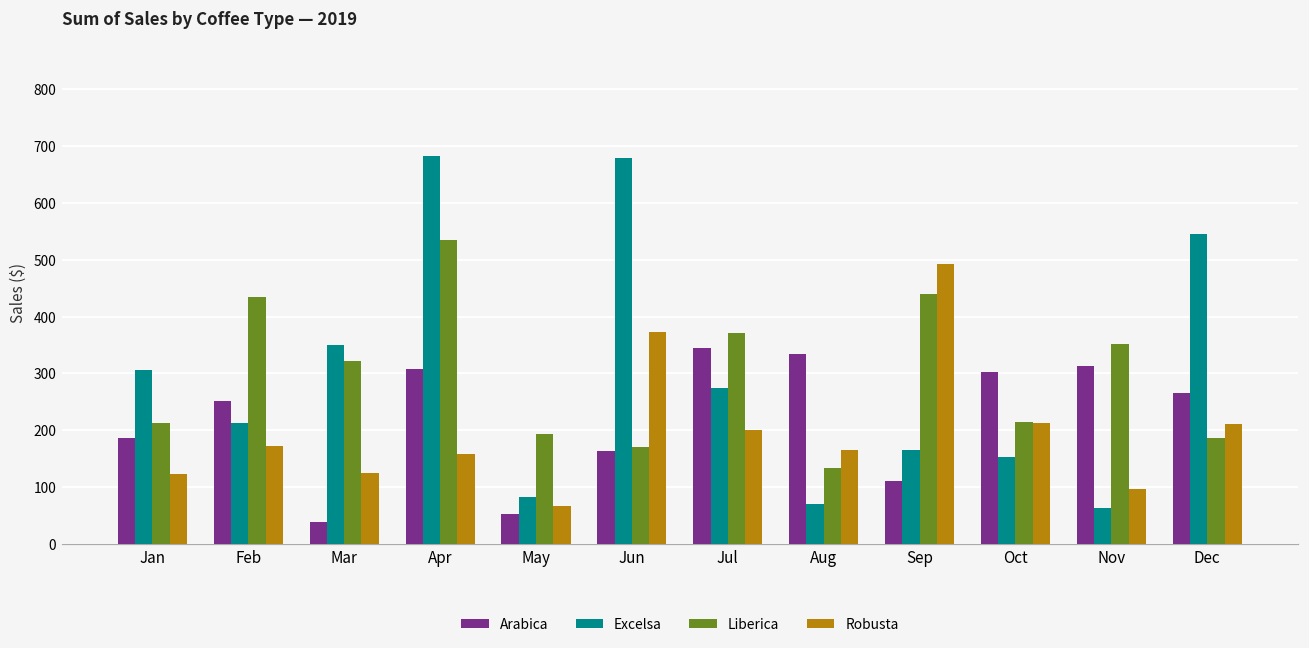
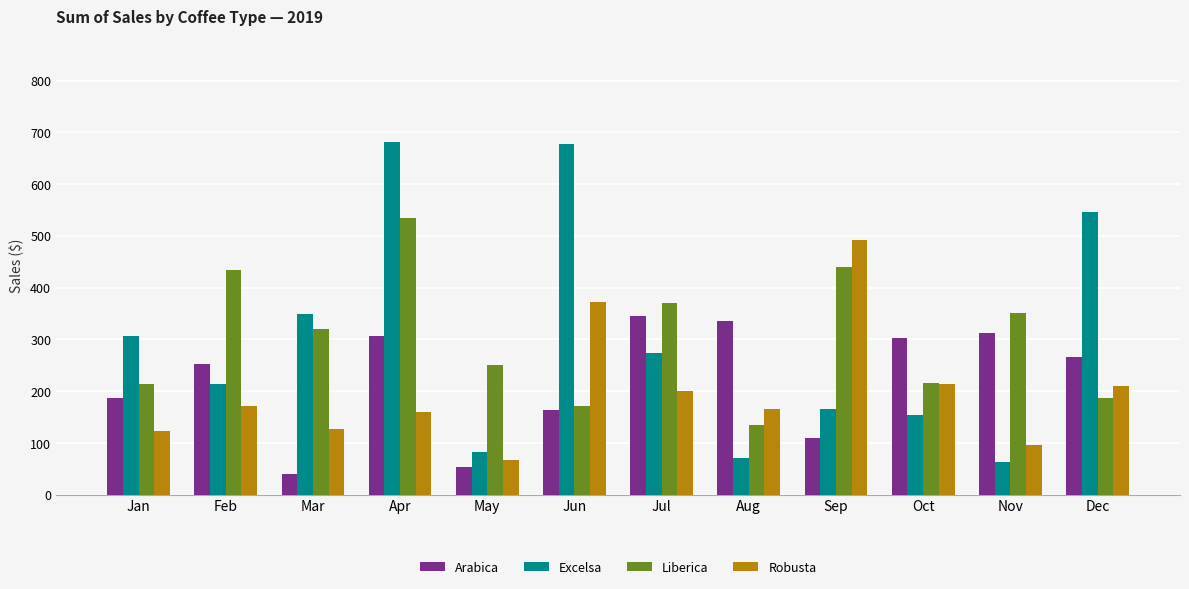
  {
    "Arabica": {
      "Jan": 190,
      "Feb": 250,
      "Mar": 40,
      "Apr": 310,
      "May": 50,
      "Jun": 160,
      "Jul": 350,
      "Aug": 330,
      "Sep": 110,
      "Oct": 300,
      "Nov": 310,
      "Dec": 270
    },
    "Excelsa": {
      "Jan": 310,
      "Feb": 210,
      "Mar": 350,
      "Apr": 680,
      "May": 80,
      "Jun": 680,
      "Jul": 270,
      "Aug": 70,
      "Sep": 170,
      "Oct": 150,
      "Nov": 60,
      "Dec": 550
    },
    "Liberica": {
      "Jan": 210,
      "Feb": 430,
      "Mar": 320,
      "Apr": 530,
-     "May": 190,
+     "May": 250,
      "Jun": 170,
      "Jul": 370,
      "Aug": 130,
      "Sep": 440,
      "Oct": 220,
      "Nov": 350,
      "Dec": 190
    },
    "Robusta": {
      "Jan": 120,
      "Feb": 170,
      "Mar": 130,
      "Apr": 160,
      "May": 70,
      "Jun": 370,
      "Jul": 200,
      "Aug": 170,
      "Sep": 490,
      "Oct": 210,
      "Nov": 100,
      "Dec": 210
    }
  }
